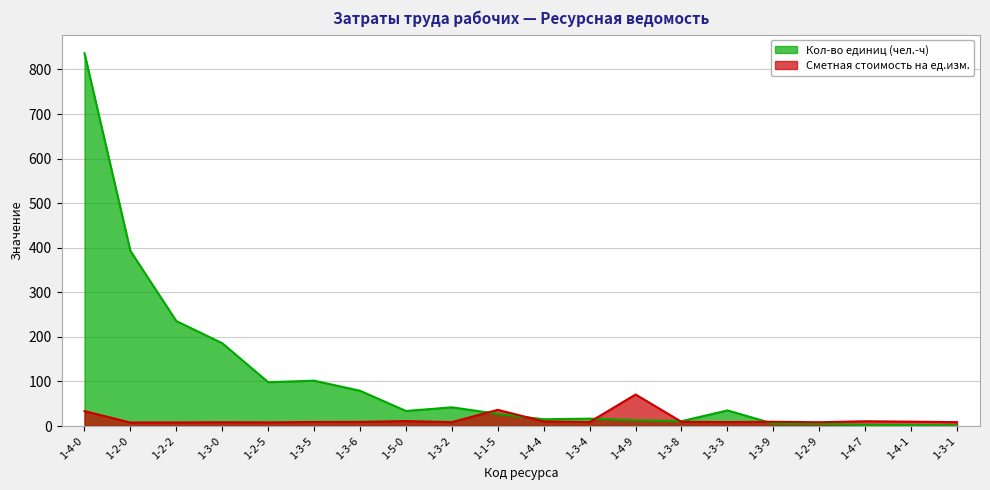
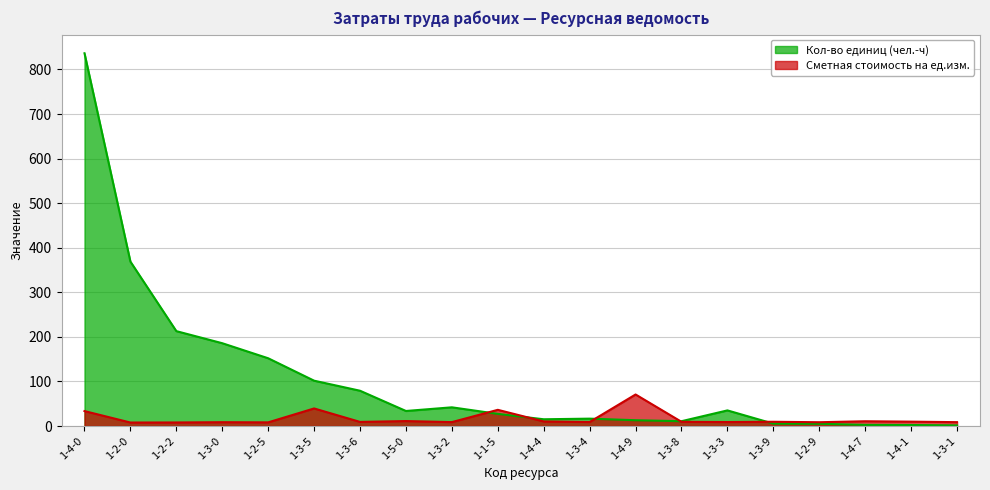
  {
    "Кол-во единиц (чел.-ч)": {
      "1-4-0": 840,
-     "1-2-0": 390,
-     "1-2-2": 240,
+     "1-2-0": 370,
+     "1-2-2": 210,
      "1-3-0": 190,
-     "1-2-5": 100,
+     "1-2-5": 150,
      "1-3-5": 100,
      "1-3-6": 80,
      "1-5-0": 30,
      "1-3-2": 40,
      "1-1-5": 30,
      "1-3-4": 20,
      "1-4-9": 10,
      "1-3-3": 40,
      "1-4-7": 0,
      "1-4-1": 0,
      "1-3-1": 0
    },
    "Сметная стоимость на ед.изм.": {
      "1-4-0": 30,
      "1-2-0": 10,
      "1-2-2": 10,
      "1-3-0": 10,
      "1-2-5": 10,
-     "1-3-5": 10,
+     "1-3-5": 40,
      "1-3-6": 10,
      "1-5-0": 10,
      "1-3-2": 10,
      "1-1-5": 40,
      "1-3-4": 10,
      "1-4-9": 70,
      "1-3-3": 10,
      "1-4-7": 10,
      "1-4-1": 10,
      "1-3-1": 10
    }
  }
